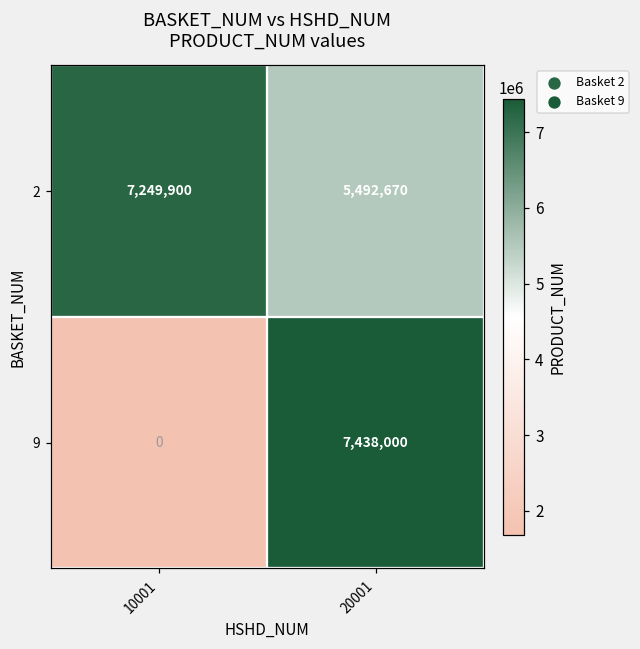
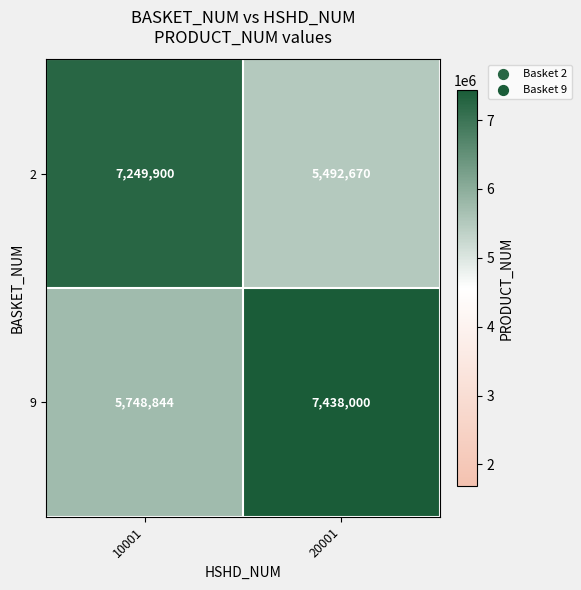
  {
    "2": {
      "10001": "7,249,900",
      "20001": "5,492,670"
    },
    "9": {
-     "10001": "0",
+     "10001": "5,748,844",
      "20001": "7,438,000"
    }
  }
